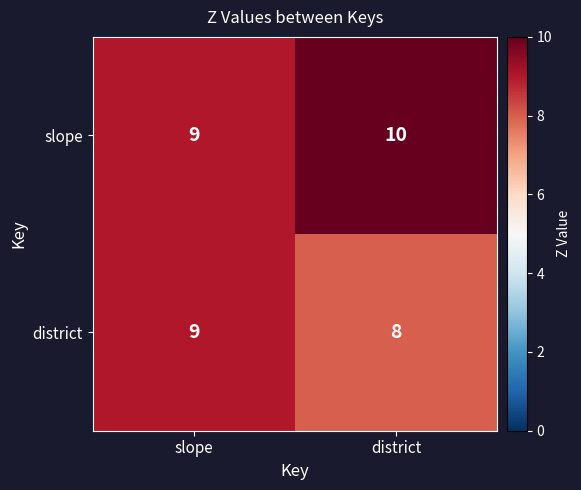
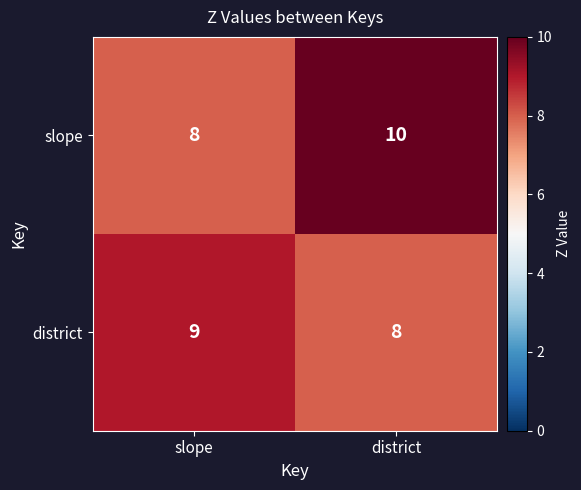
  {
    "slope": {
-     "slope": 9,
+     "slope": 8,
      "district": 10
    },
    "district": {
      "slope": 9,
      "district": 8
    }
  }
